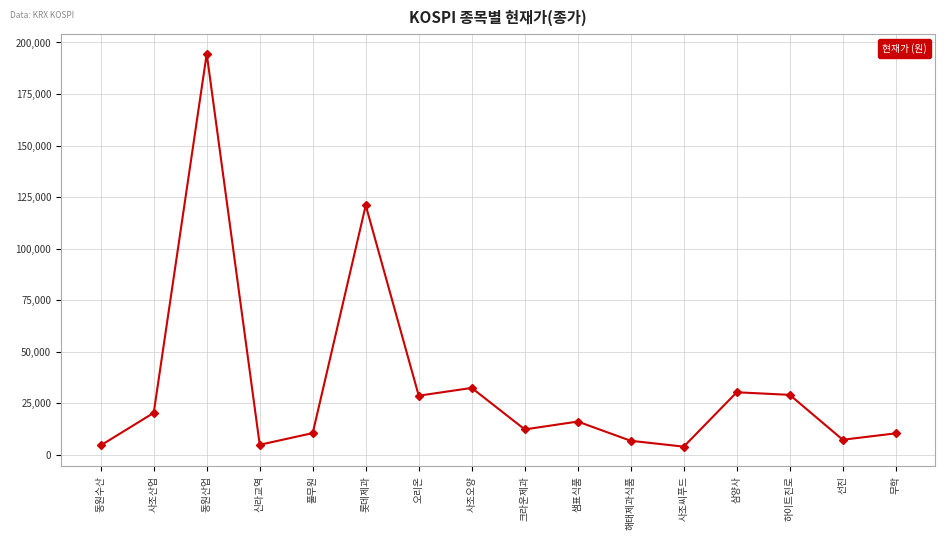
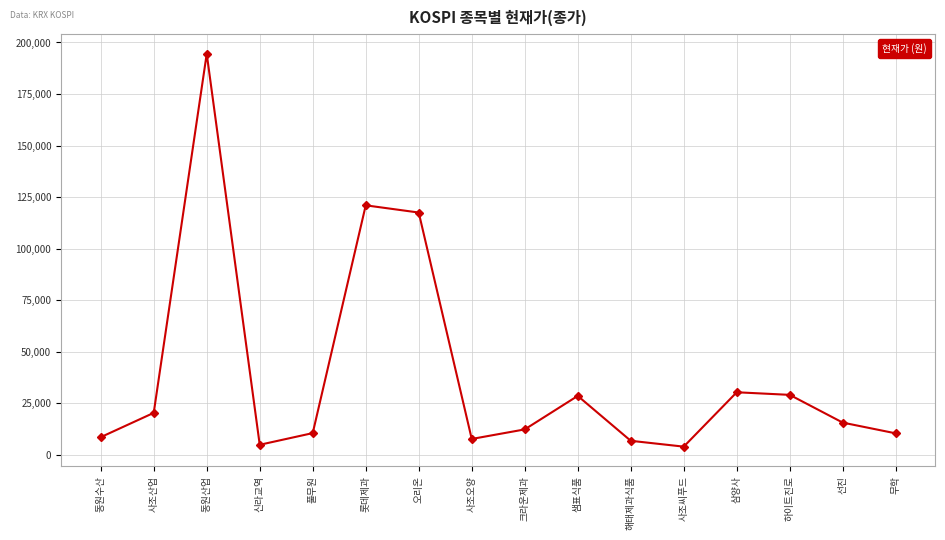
  {
-   "동원수산": "5,000",
+   "동원수산": "9,000",
    "사조산업": "20,000",
    "동원산업": "195,000",
    "신라교역": "5,000",
    "풀무원": "11,000",
    "롯데제과": "121,000",
-   "오리온": "29,000",
-   "사조오양": "32,000",
+   "오리온": "118,000",
+   "사조오양": "8,000",
    "크라운제과": "12,000",
-   "샘표식품": "16,000",
+   "샘표식품": "29,000",
    "해태제과식품": "7,000",
    "사조씨푸드": "4,000",
    "삼양사": "30,000",
    "하이트진로": "29,000",
-   "선진": "7,000",
+   "선진": "16,000",
    "무학": "10,000"
  }
